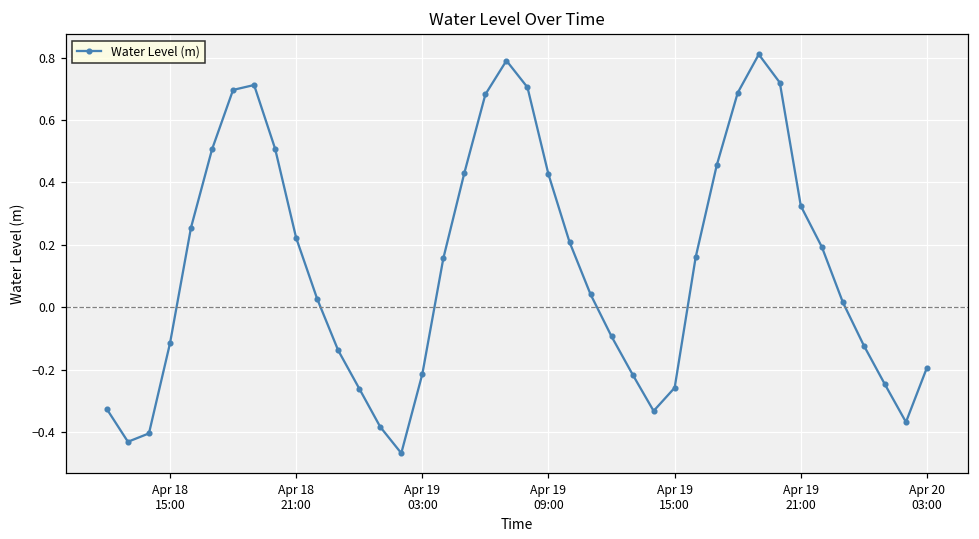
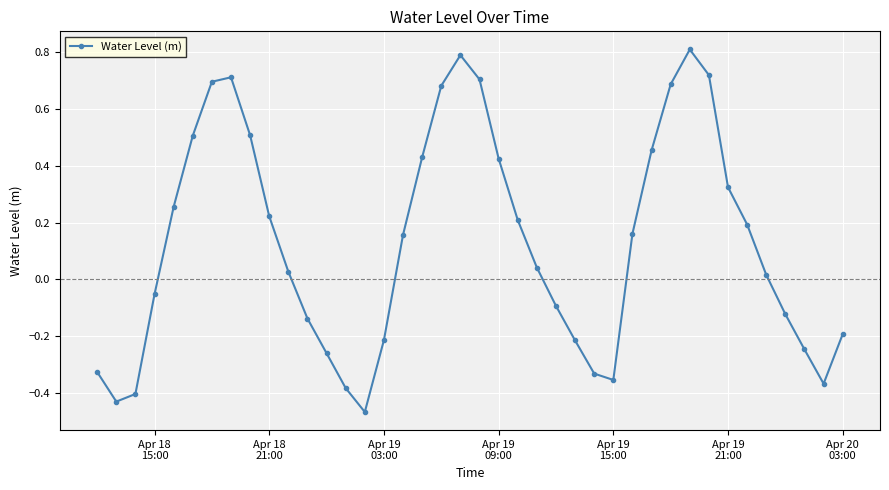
  {
-   "Apr 18 15:00": -0.12,
+   "Apr 18 15:00": -0.05,
    "Apr 18 21:00": 0.22,
    "Apr 19 03:00": -0.21,
    "Apr 19 09:00": 0.43,
-   "Apr 19 15:00": -0.26,
+   "Apr 19 15:00": -0.35,
    "Apr 19 21:00": 0.32,
    "Apr 20 03:00": -0.19
  }
